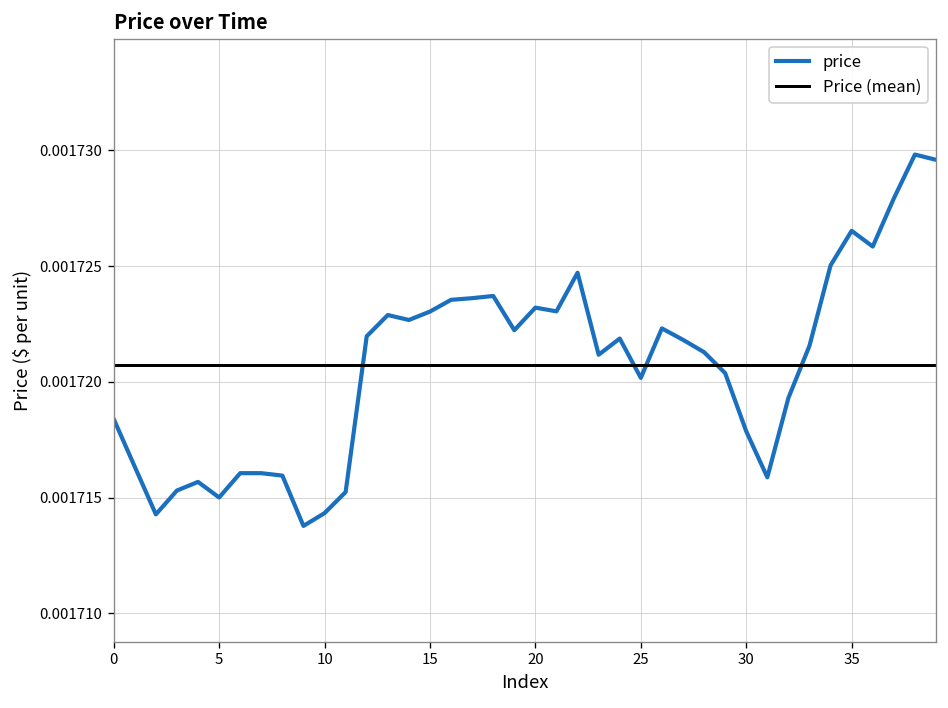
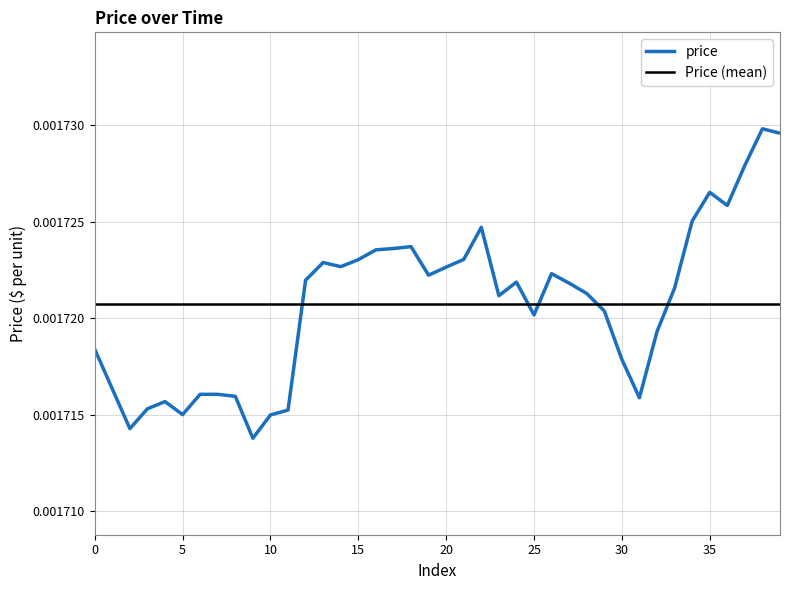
  {
    "0": 0.0017184,
    "5": 0.0017150,
-   "10": 0.0017143,
+   "10": 0.0017150,
    "15": 0.0017230,
-   "20": 0.0017232,
+   "20": 0.0017227,
    "25": 0.0017202,
    "30": 0.0017179,
    "35": 0.0017265
  }
